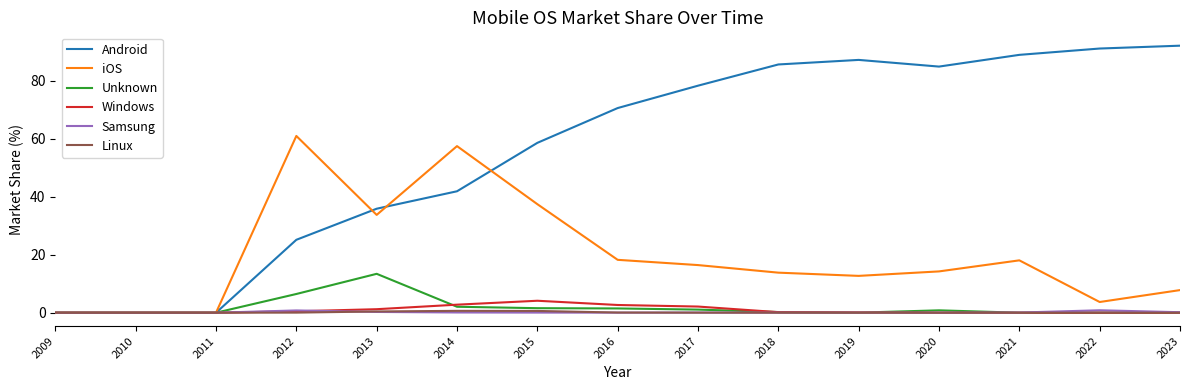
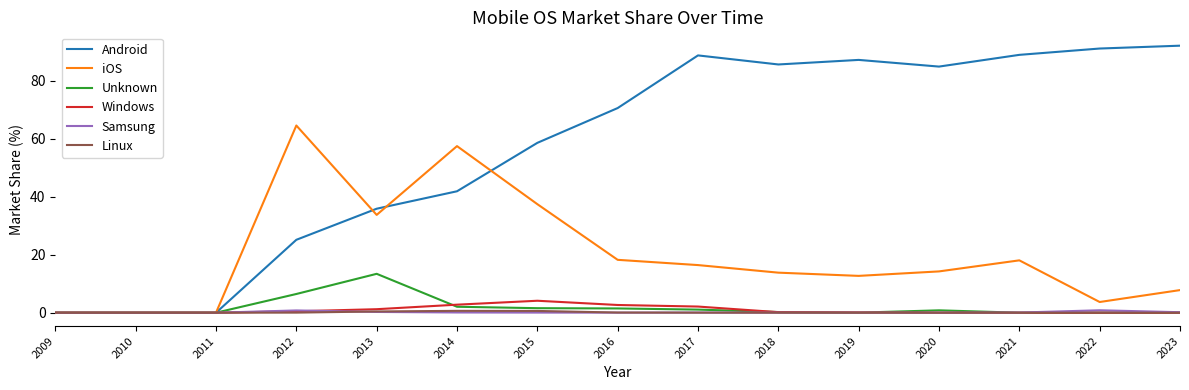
  {
    "Android": {
      "2012": 25,
      "2013": 36,
      "2014": 42,
      "2015": 59,
      "2016": 71,
-     "2017": 78,
+     "2017": 89,
      "2018": 86,
      "2019": 87,
      "2020": 85,
      "2021": 89,
      "2022": 91,
      "2023": 92
    },
    "iOS": {
-     "2012": 61,
+     "2012": 65,
      "2013": 34,
      "2014": 57,
      "2015": 37,
      "2016": 18,
      "2017": 16,
      "2018": 14,
      "2019": 13,
      "2020": 14,
      "2021": 18,
      "2022": 4,
      "2023": 8
    },
    "Unknown": {
      "2012": 6,
      "2013": 13,
      "2015": 2,
      "2016": 1,
      "2017": 1
    },
    "Windows": {
      "2015": 4,
      "2016": 3,
      "2017": 2
    }
  }
